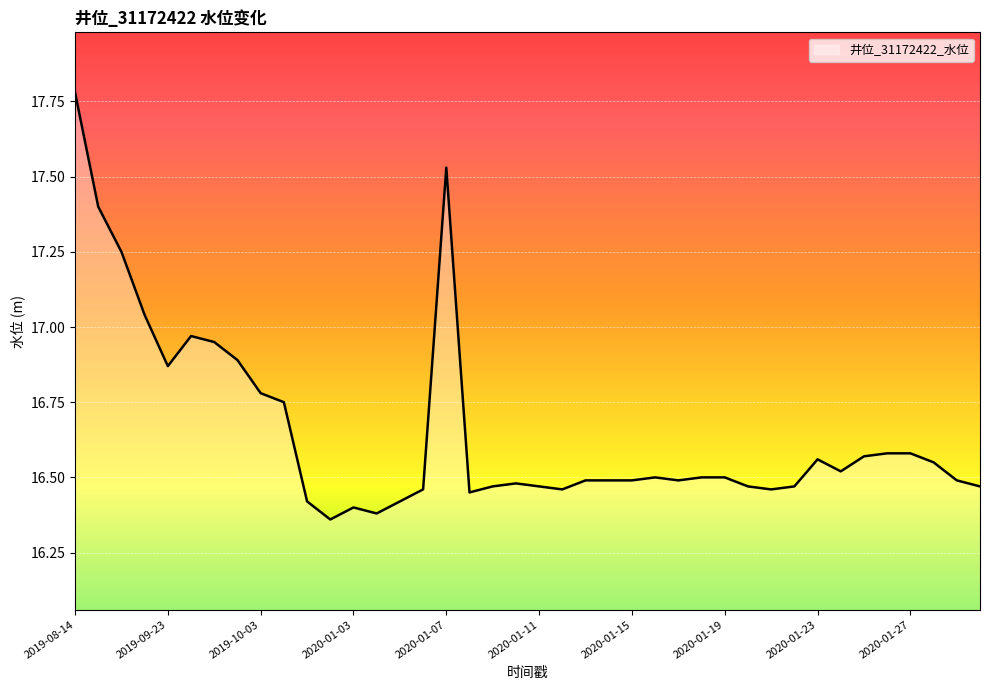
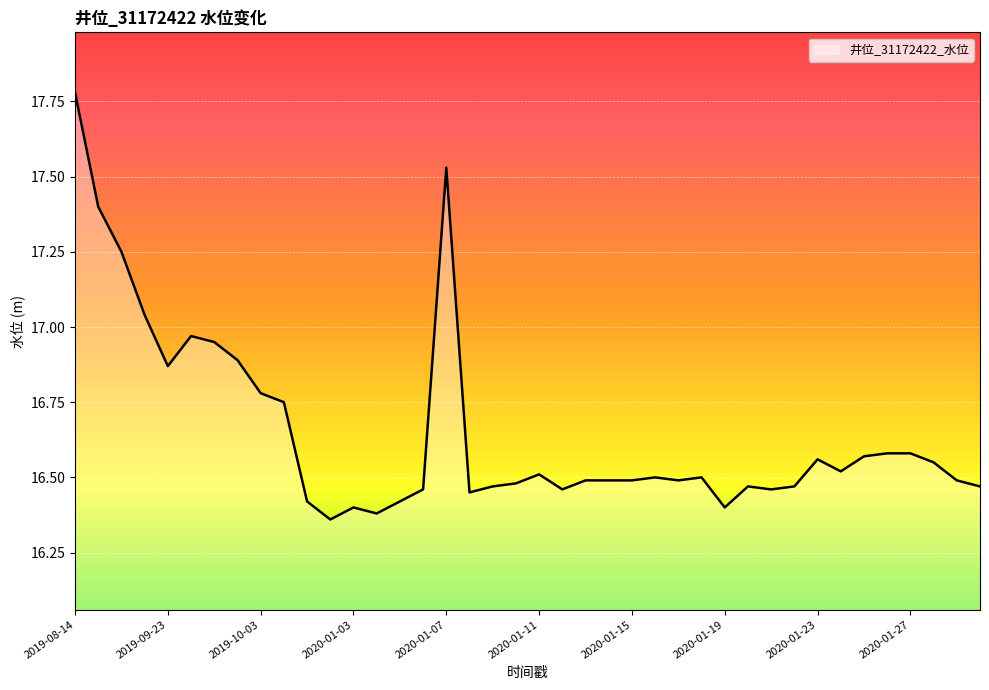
  {
    "2019-08-14": 17.78,
    "2019-09-23": 16.87,
    "2019-10-03": 16.78,
    "2020-01-03": 16.40,
    "2020-01-07": 17.53,
-   "2020-01-11": 16.47,
+   "2020-01-11": 16.51,
    "2020-01-15": 16.49,
-   "2020-01-19": 16.5,
+   "2020-01-19": 16.4,
    "2020-01-23": 16.56,
    "2020-01-27": 16.58
  }
